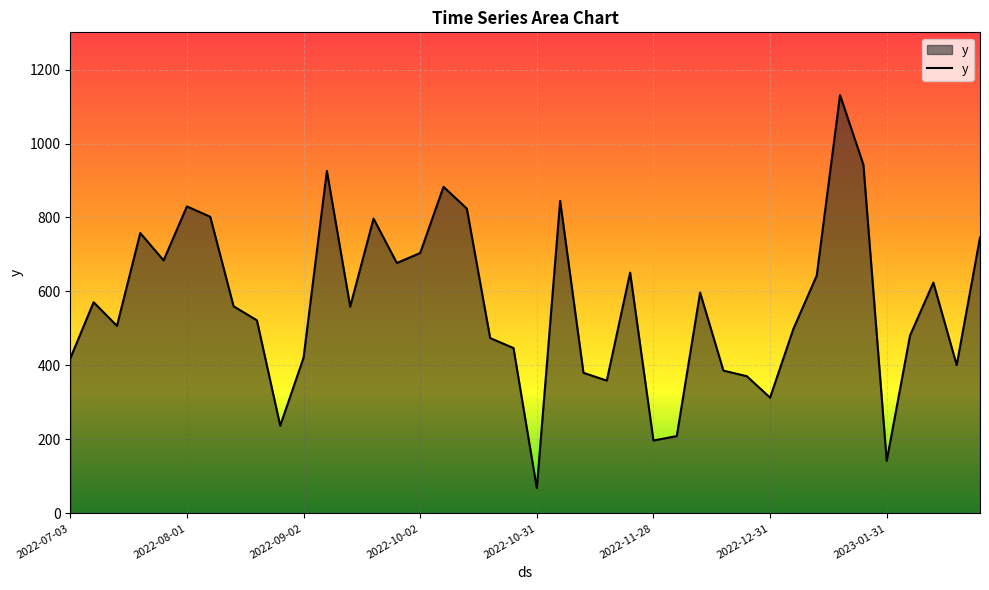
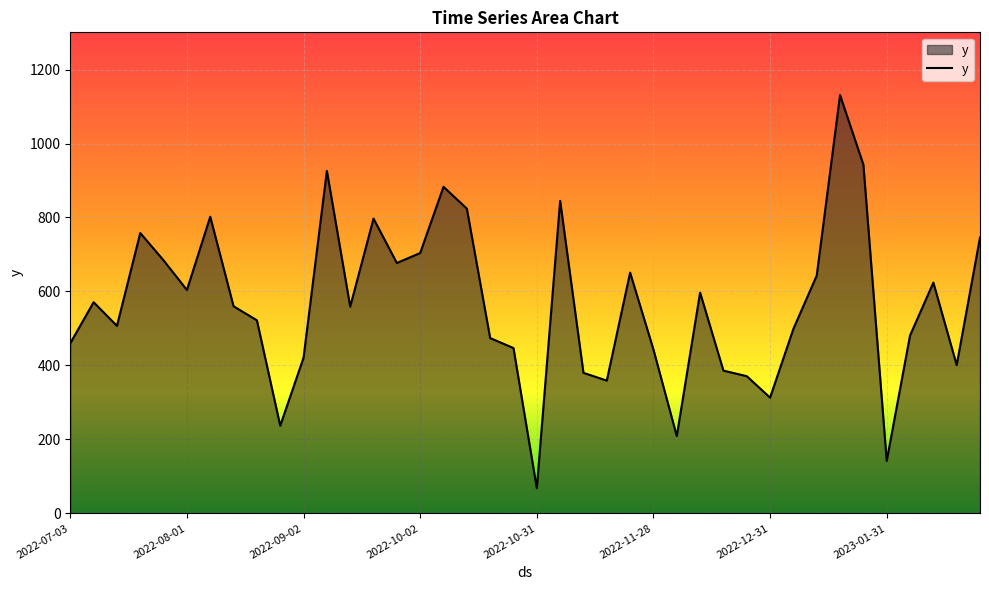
  {
-   "2022-07-03": 420,
-   "2022-08-01": 830,
+   "2022-07-03": 460,
+   "2022-08-01": 600,
    "2022-09-02": 420,
    "2022-10-02": 700,
    "2022-10-31": 70,
-   "2022-11-28": 200,
+   "2022-11-28": 440,
    "2022-12-31": 310,
    "2023-01-31": 140
  }
